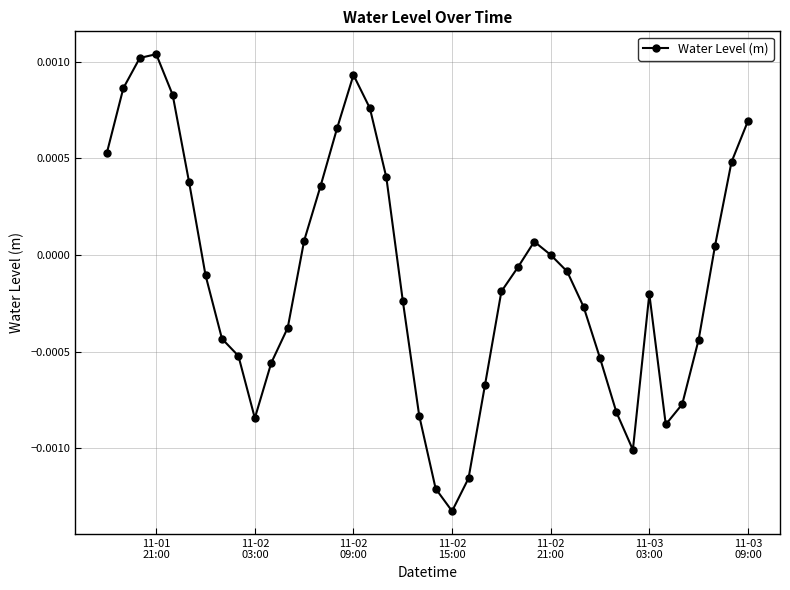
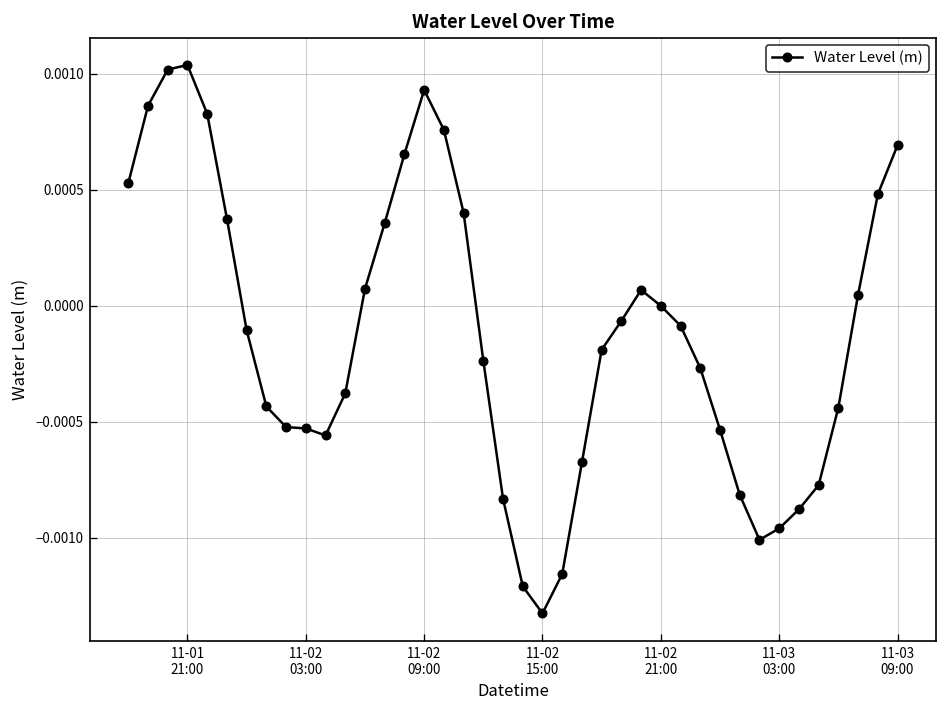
  {
    "11-01 21:00": 0.00104,
-   "11-02 03:00": -0.00084,
+   "11-02 03:00": -0.00053,
    "11-02 09:00": 0.00093,
    "11-02 15:00": -0.00133,
    "11-02 21:00": 0.00000,
-   "11-03 03:00": -0.00020,
+   "11-03 03:00": -0.00096,
    "11-03 09:00": 0.00069
  }
